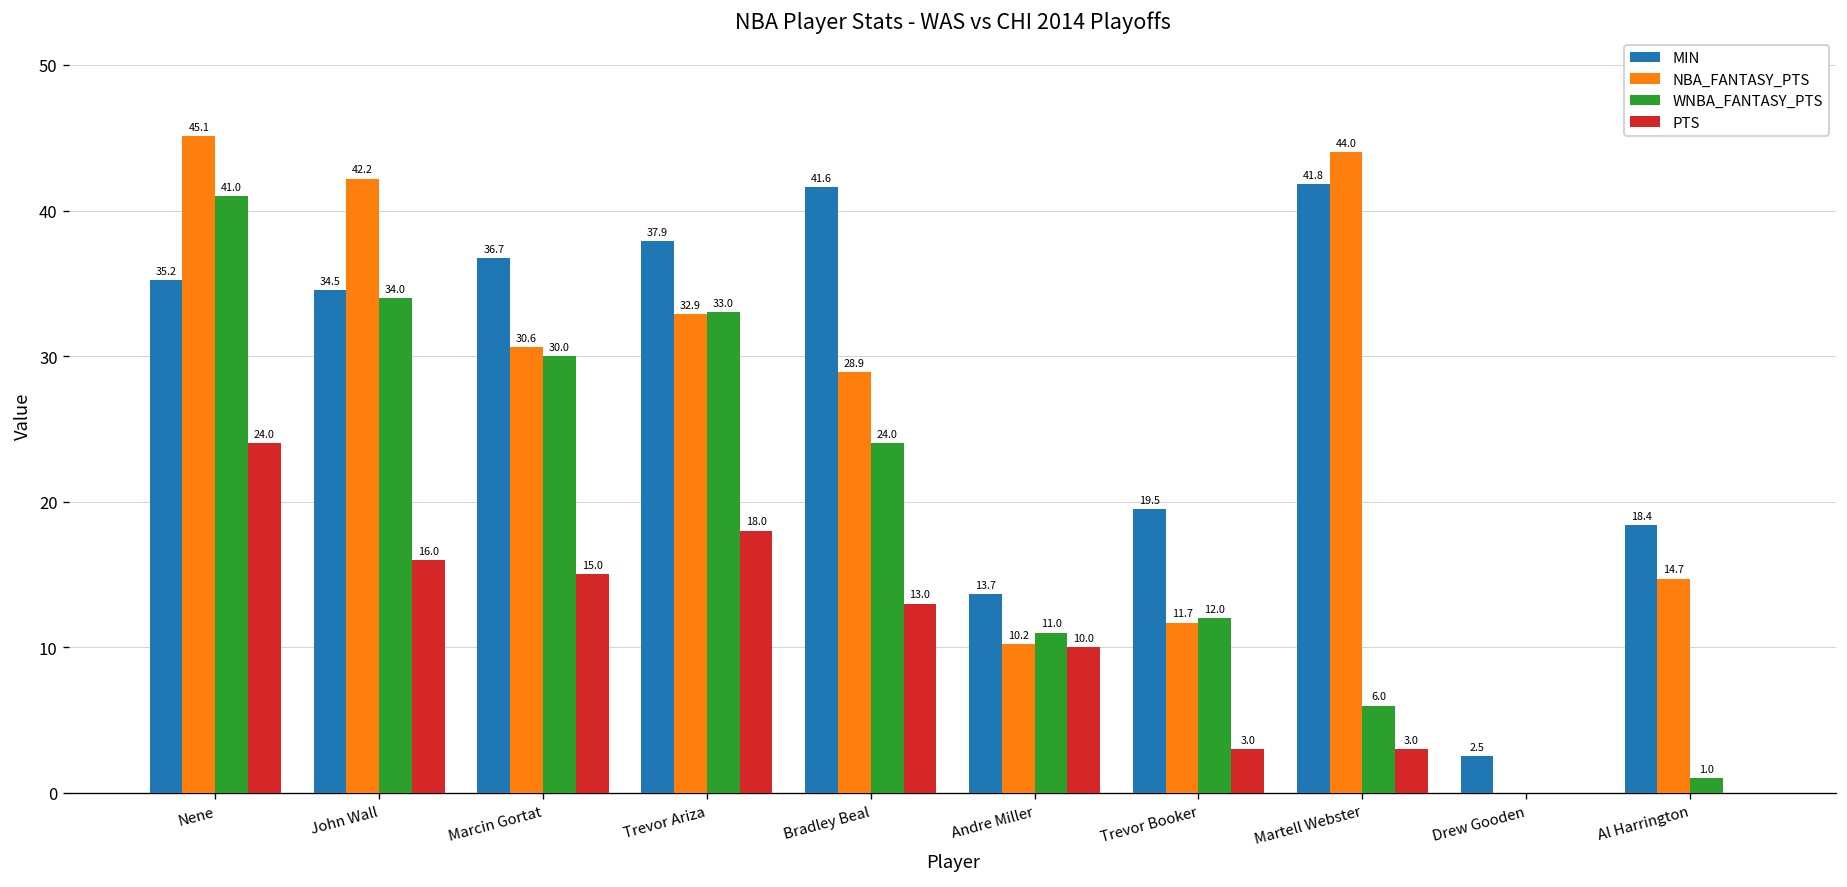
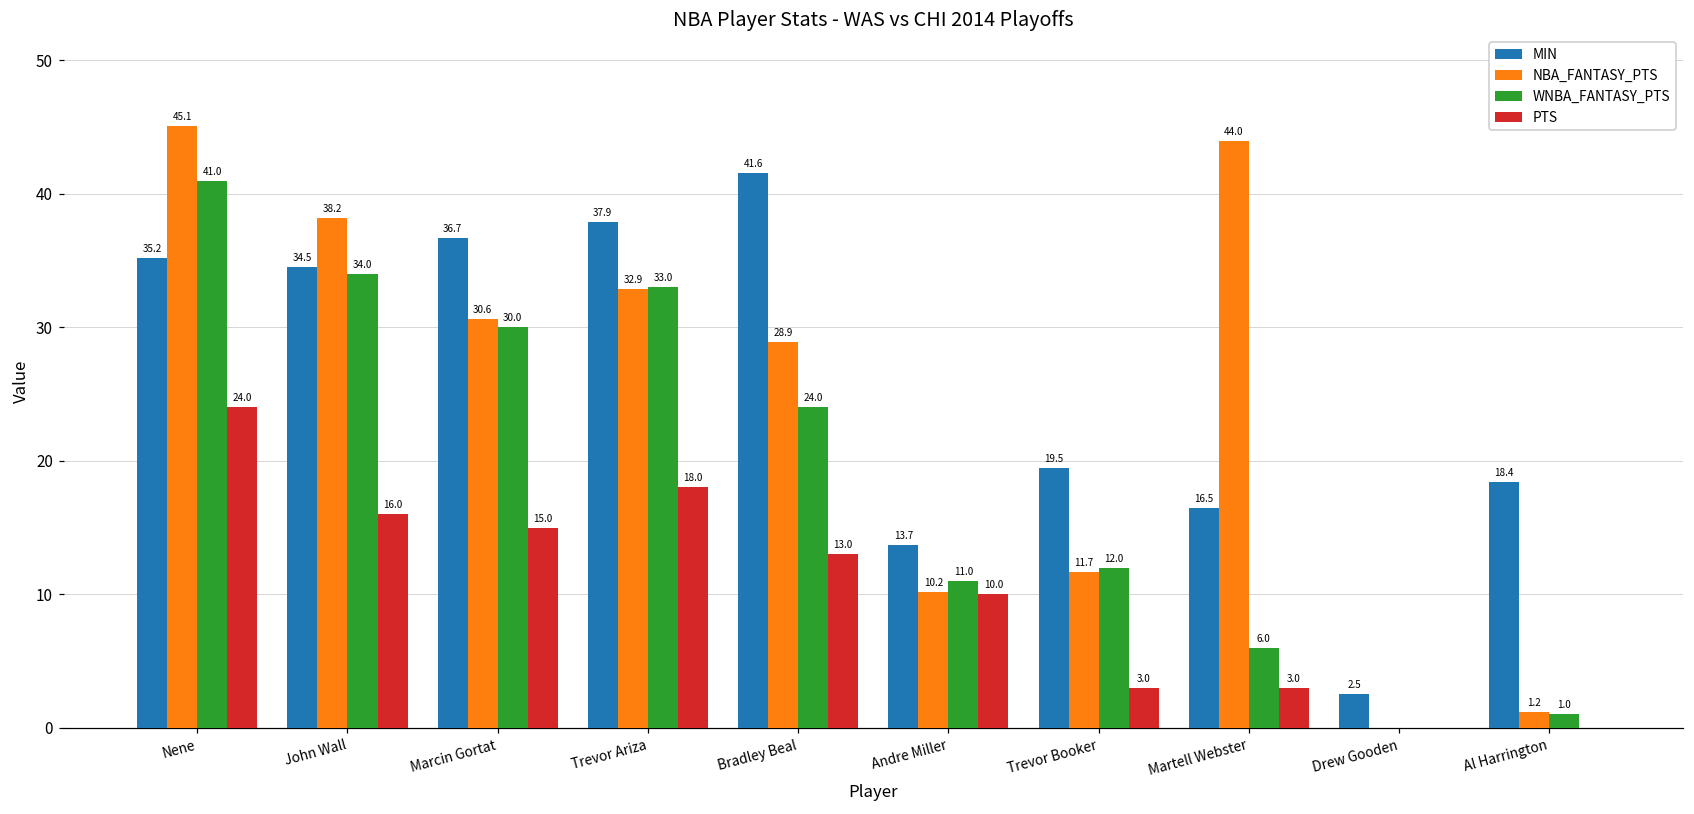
  {
    "MIN": {
      "Nene": 35.2,
      "John Wall": 34.5,
      "Marcin Gortat": 36.7,
      "Trevor Ariza": 37.9,
      "Bradley Beal": 41.6,
      "Andre Miller": 13.7,
      "Trevor Booker": 19.5,
-     "Martell Webster": 41.8,
+     "Martell Webster": 16.5,
      "Drew Gooden": 2.5,
      "Al Harrington": 18.4
    },
    "NBA_FANTASY_PTS": {
      "Nene": 45.1,
-     "John Wall": 42.2,
+     "John Wall": 38.2,
      "Marcin Gortat": 30.6,
      "Trevor Ariza": 32.9,
      "Bradley Beal": 28.9,
      "Andre Miller": 10.2,
      "Trevor Booker": 11.7,
      "Martell Webster": 44.0,
-     "Al Harrington": 14.7
+     "Al Harrington": 1.2
    },
    "WNBA_FANTASY_PTS": {
      "Nene": 41.0,
      "John Wall": 34.0,
      "Marcin Gortat": 30.0,
      "Trevor Ariza": 33.0,
      "Bradley Beal": 24.0,
      "Andre Miller": 11.0,
      "Trevor Booker": 12.0,
      "Martell Webster": 6.0,
      "Al Harrington": 1.0
    },
    "PTS": {
      "Nene": 24.0,
      "John Wall": 16.0,
      "Marcin Gortat": 15.0,
      "Trevor Ariza": 18.0,
      "Bradley Beal": 13.0,
      "Andre Miller": 10.0,
      "Trevor Booker": 3.0,
      "Martell Webster": 3.0
    }
  }
